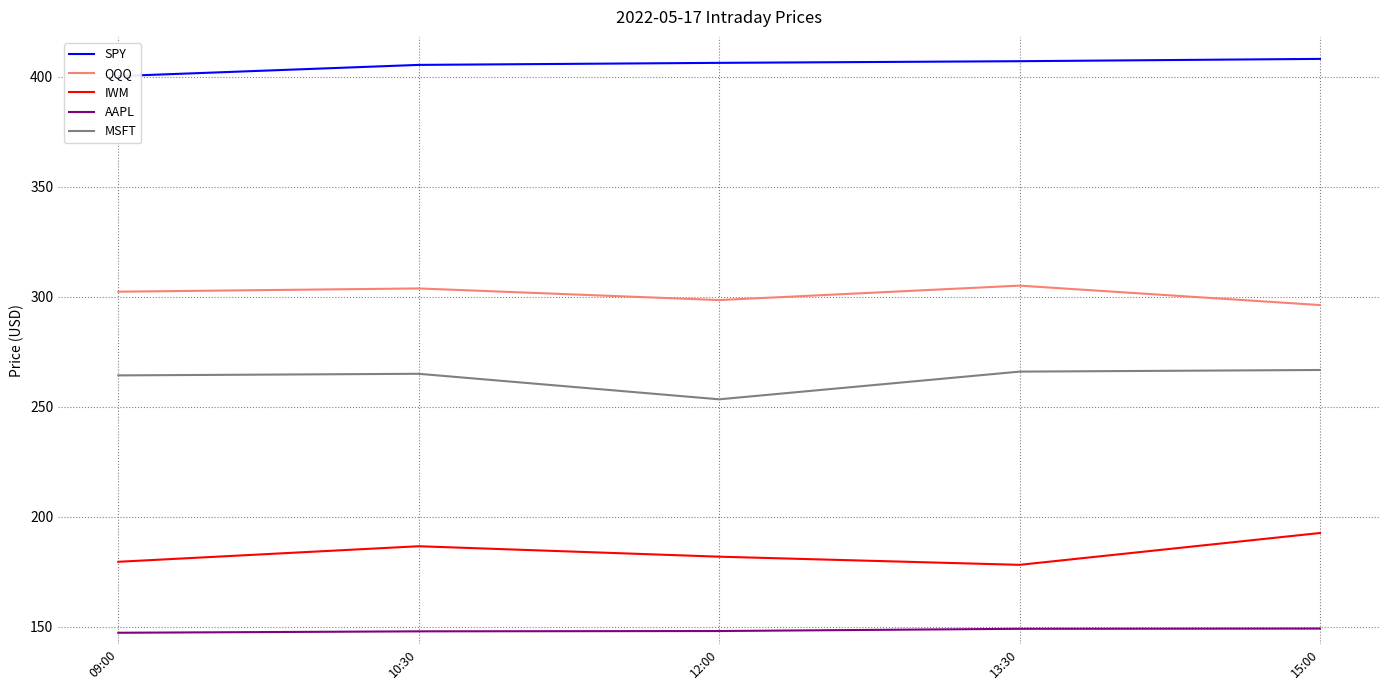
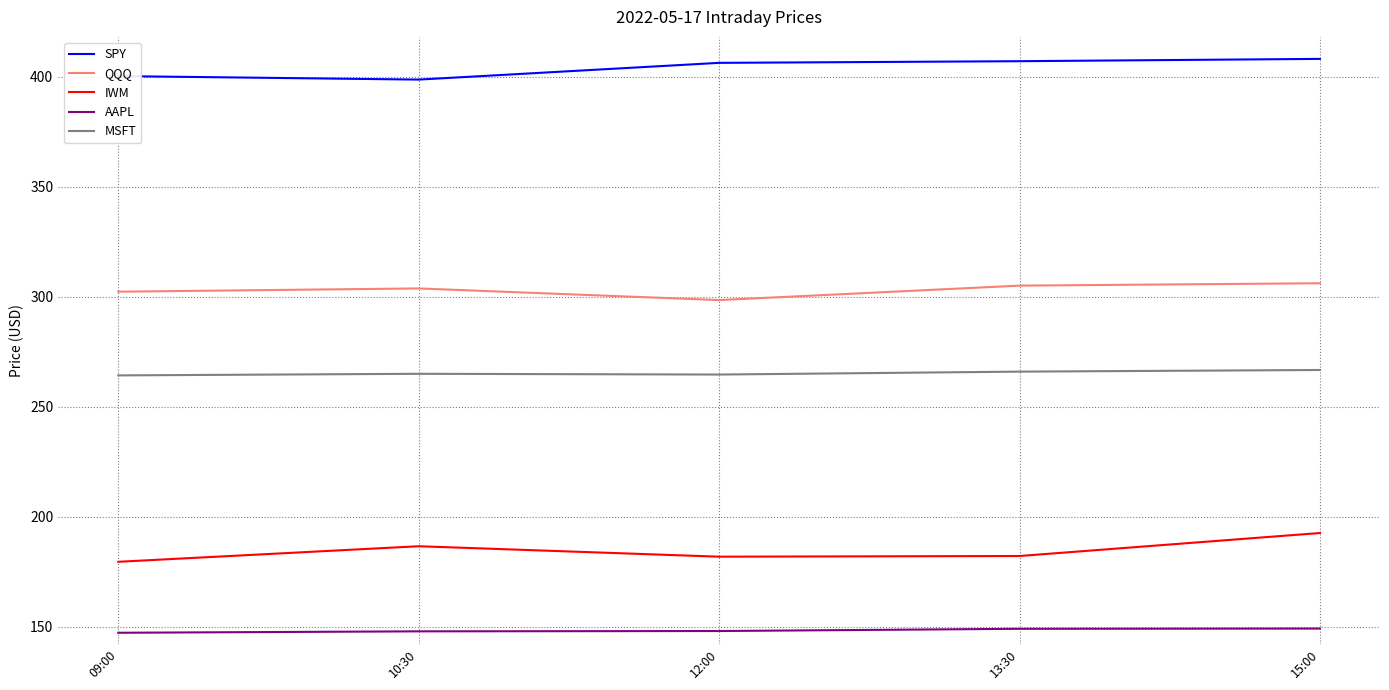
  {
    "SPY": {
-     "10:30": 405,
+     "10:30": 399,
      "12:00": 406,
      "13:30": 407,
      "15:00": 408
    },
    "QQQ": {
      "09:00": 302,
      "10:30": 304,
      "12:00": 299,
      "13:30": 305,
-     "15:00": 296
+     "15:00": 306
    },
    "IWM": {
      "09:00": 180,
      "10:30": 187,
      "12:00": 182,
-     "13:30": 178,
+     "13:30": 182,
      "15:00": 193
    },
    "AAPL": {
      "09:00": 147,
      "10:30": 148,
      "12:00": 148,
      "13:30": 149,
      "15:00": 149
    },
    "MSFT": {
      "09:00": 264,
      "10:30": 265,
-     "12:00": 253,
+     "12:00": 265,
      "13:30": 266,
      "15:00": 267
    }
  }
